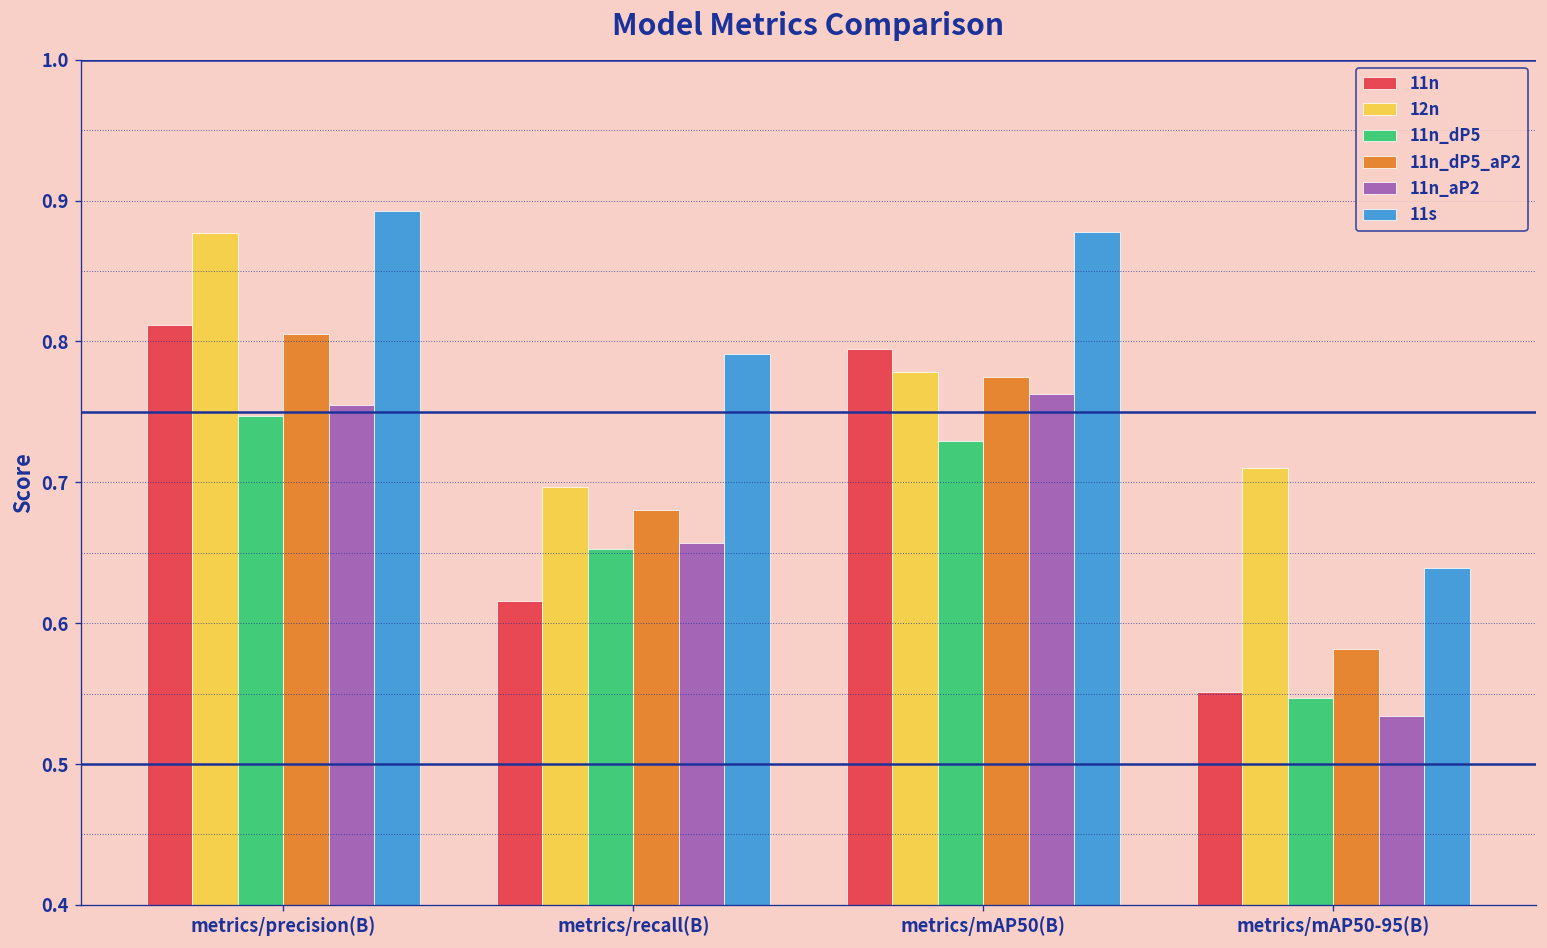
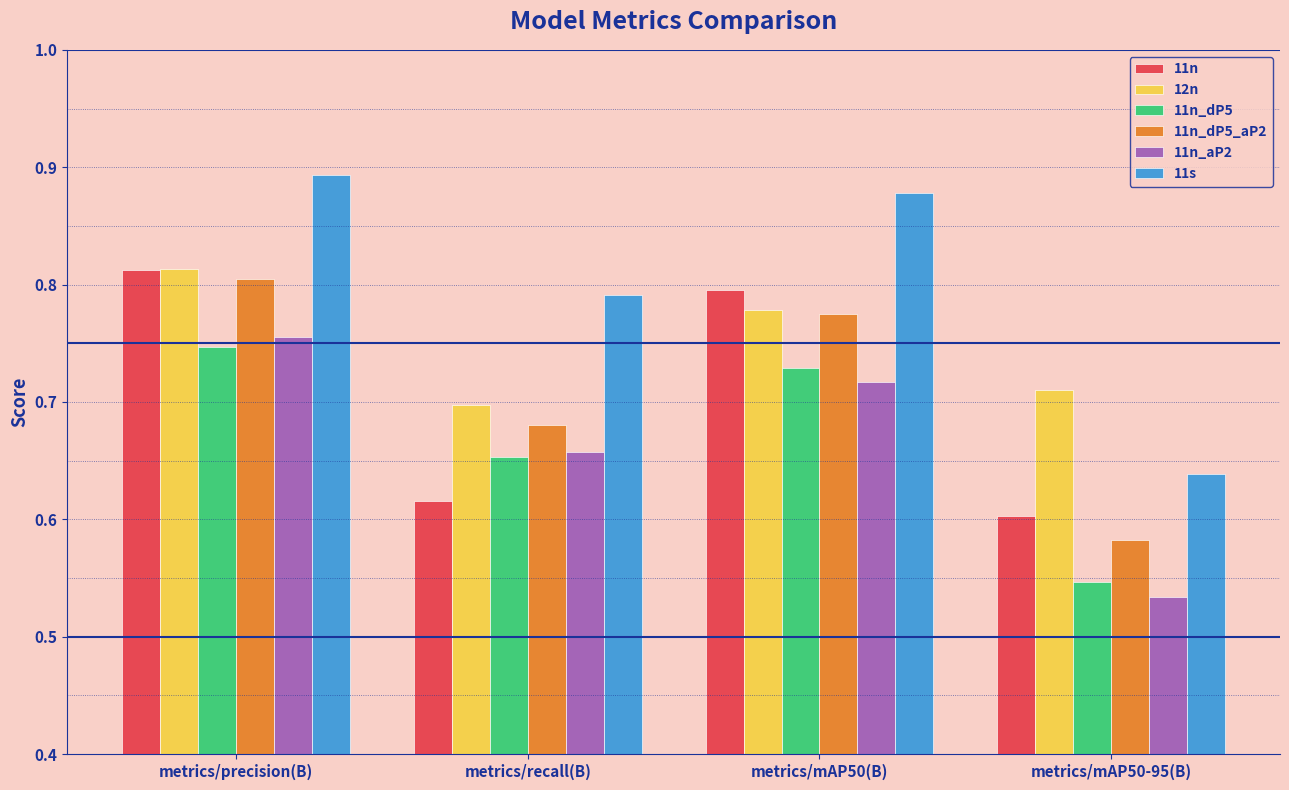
  {
    "11n": {
      "metrics/precision(B)": 0.812,
      "metrics/recall(B)": 0.616,
      "metrics/mAP50(B)": 0.795,
-     "metrics/mAP50-95(B)": 0.551
+     "metrics/mAP50-95(B)": 0.603
    },
    "12n": {
-     "metrics/precision(B)": 0.877,
+     "metrics/precision(B)": 0.813,
      "metrics/recall(B)": 0.697,
      "metrics/mAP50(B)": 0.778,
      "metrics/mAP50-95(B)": 0.710
    },
    "11n_dP5": {
      "metrics/precision(B)": 0.747,
      "metrics/recall(B)": 0.653,
      "metrics/mAP50(B)": 0.729,
      "metrics/mAP50-95(B)": 0.547
    },
    "11n_dP5_aP2": {
      "metrics/precision(B)": 0.805,
      "metrics/recall(B)": 0.680,
      "metrics/mAP50(B)": 0.775,
      "metrics/mAP50-95(B)": 0.582
    },
    "11n_aP2": {
      "metrics/precision(B)": 0.755,
      "metrics/recall(B)": 0.657,
-     "metrics/mAP50(B)": 0.763,
+     "metrics/mAP50(B)": 0.717,
      "metrics/mAP50-95(B)": 0.534
    },
    "11s": {
      "metrics/precision(B)": 0.893,
      "metrics/recall(B)": 0.791,
      "metrics/mAP50(B)": 0.878,
      "metrics/mAP50-95(B)": 0.639
    }
  }
